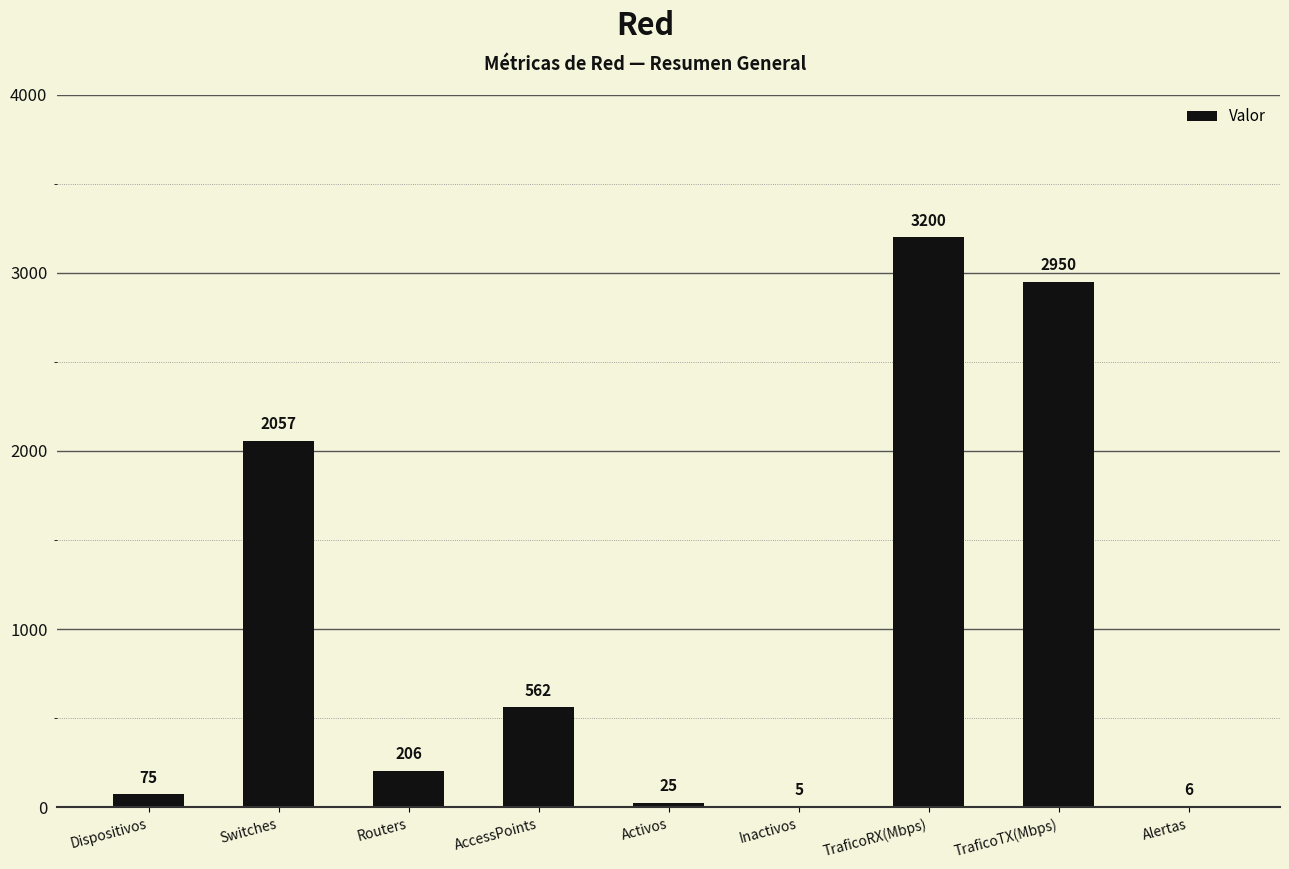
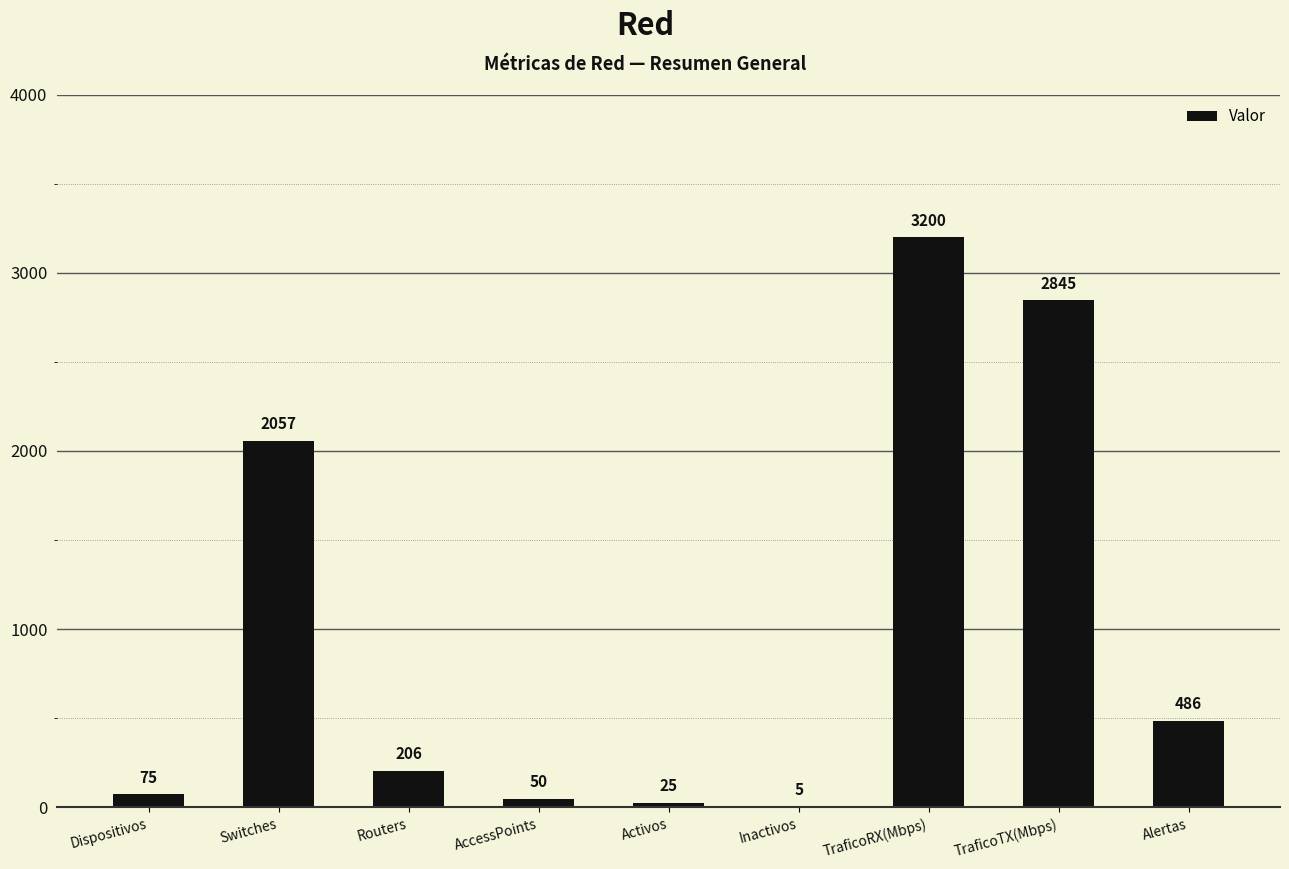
  {
    "Dispositivos": 75,
    "Switches": 2057,
    "Routers": 206,
-   "AccessPoints": 562,
+   "AccessPoints": 50,
    "Activos": 25,
    "Inactivos": 5,
    "TraficoRX(Mbps)": 3200,
-   "TraficoTX(Mbps)": 2950,
-   "Alertas": 6
+   "TraficoTX(Mbps)": 2845,
+   "Alertas": 486
  }
